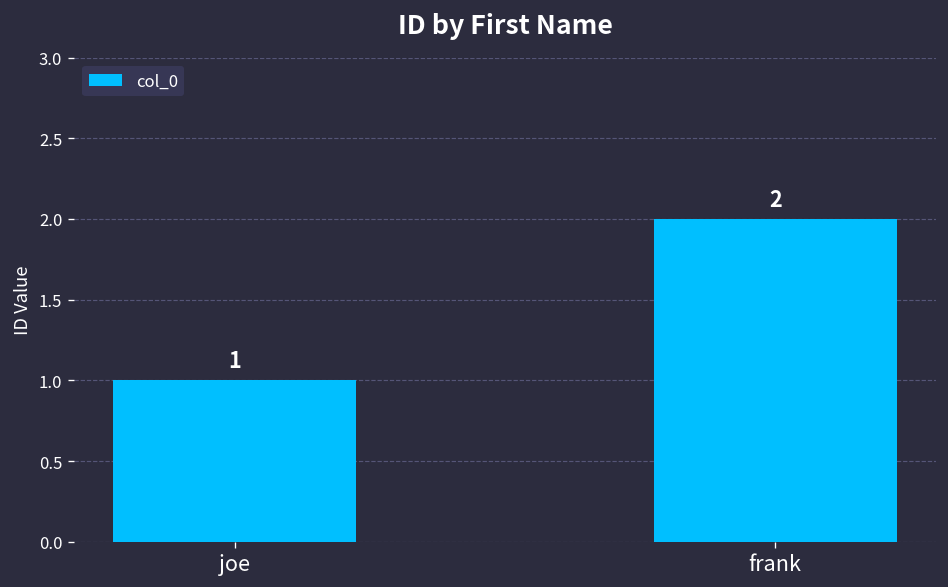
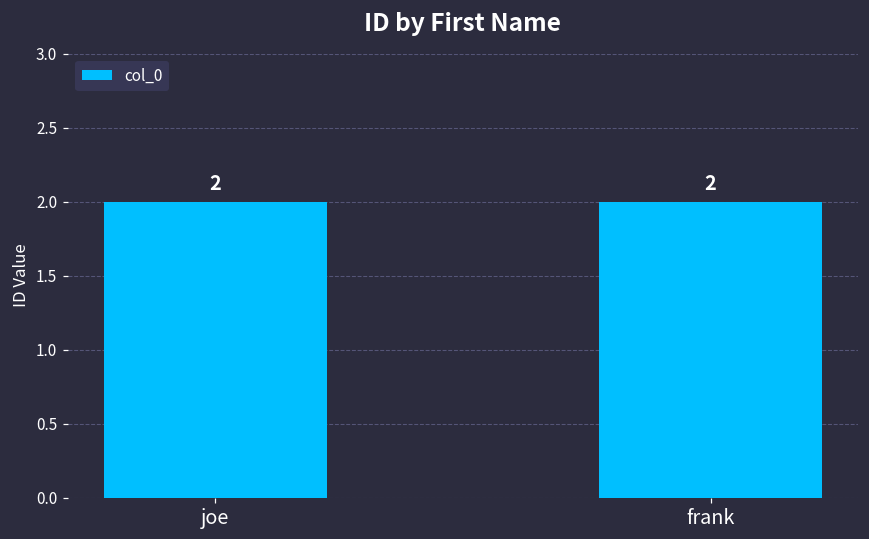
  {
-   "joe": 1,
+   "joe": 2,
    "frank": 2
  }
